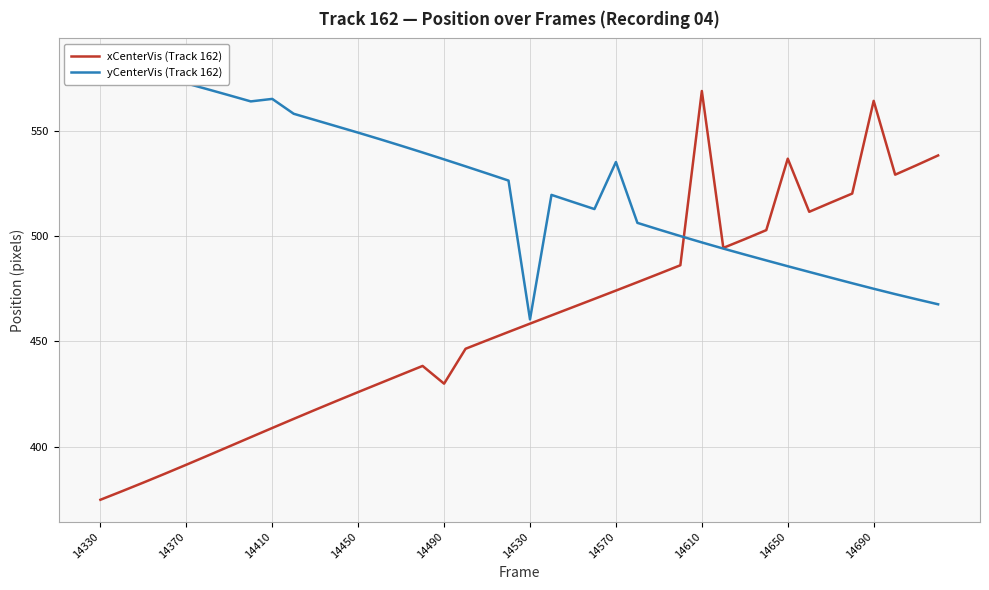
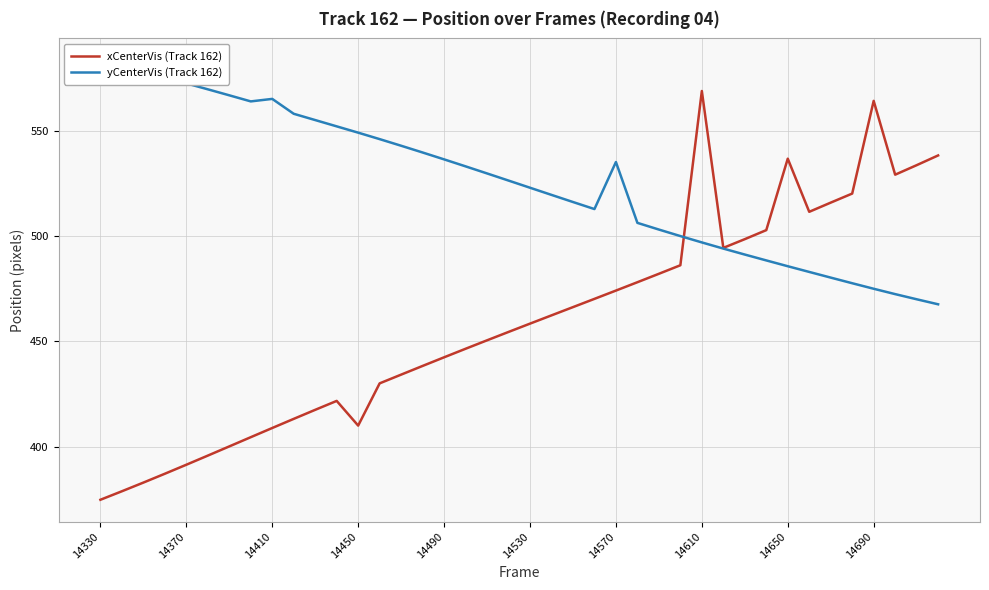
  {
    "xCenterVis (Track 162)": {
      "14330": 375,
      "14370": 391,
      "14410": 409,
-     "14450": 426,
-     "14490": 430,
+     "14450": 410,
+     "14490": 442,
      "14530": 458,
      "14570": 474,
      "14610": 569,
      "14650": 537,
      "14690": 564
    },
    "yCenterVis (Track 162)": {
      "14410": 565,
      "14450": 549,
      "14490": 536,
-     "14530": 460,
+     "14530": 523,
      "14570": 535,
      "14610": 497,
      "14650": 486,
      "14690": 475
    }
  }
